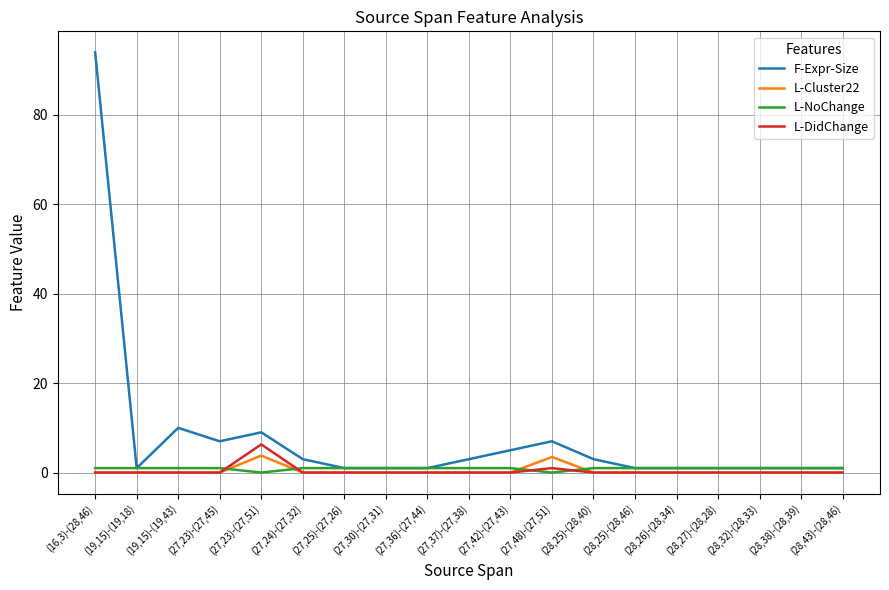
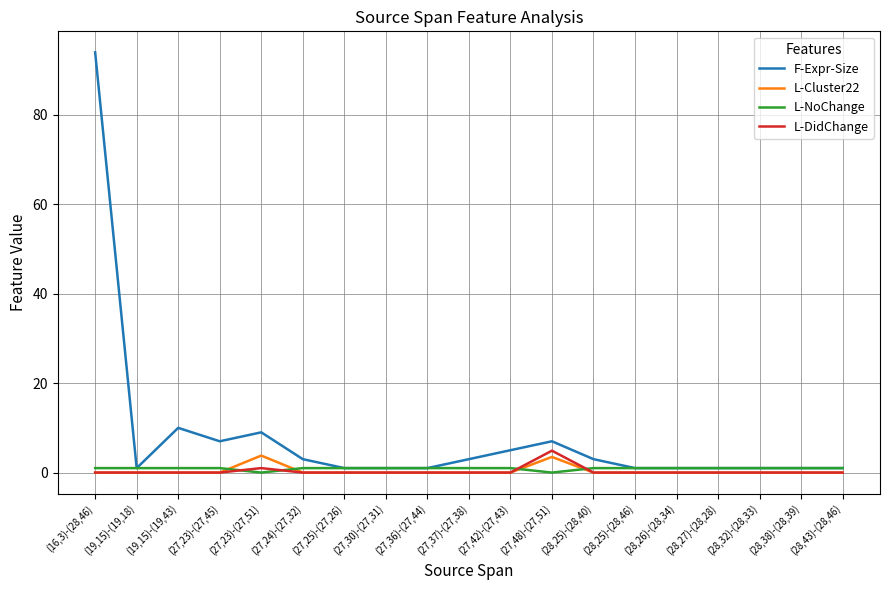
  {
    "F-Expr-Size": {
      "(16,3)-(28,46)": 94,
      "(19,15)-(19,43)": 10,
      "(27,23)-(27,45)": 7,
      "(27,23)-(27,51)": 9,
      "(27,24)-(27,32)": 3,
      "(27,37)-(27,38)": 3,
      "(27,42)-(27,43)": 5,
      "(27,48)-(27,51)": 7,
      "(28,25)-(28,40)": 3
    },
    "L-Cluster22": {
      "(27,23)-(27,51)": 4,
      "(27,48)-(27,51)": 4
    },
    "L-NoChange": {
      "(16,3)-(28,46)": 1,
      "(19,15)-(19,43)": 1,
      "(27,23)-(27,45)": 1,
      "(27,23)-(27,51)": 0,
      "(27,24)-(27,32)": 1,
      "(27,37)-(27,38)": 1,
      "(27,42)-(27,43)": 1,
      "(27,48)-(27,51)": 0,
      "(28,25)-(28,40)": 1
    },
    "L-DidChange": {
-     "(27,23)-(27,51)": 6,
-     "(27,48)-(27,51)": 1
+     "(27,23)-(27,51)": 1,
+     "(27,48)-(27,51)": 5
    }
  }
